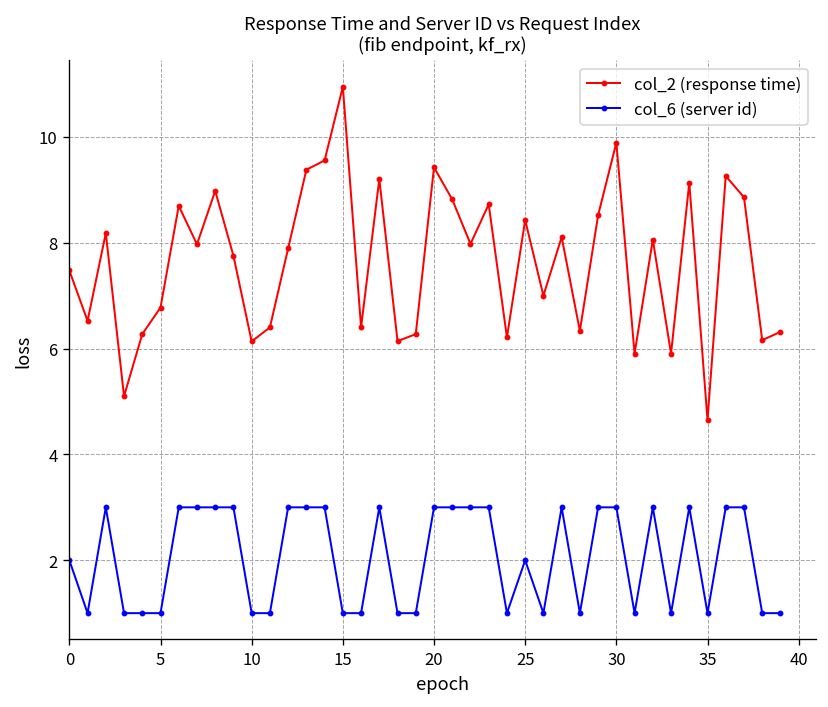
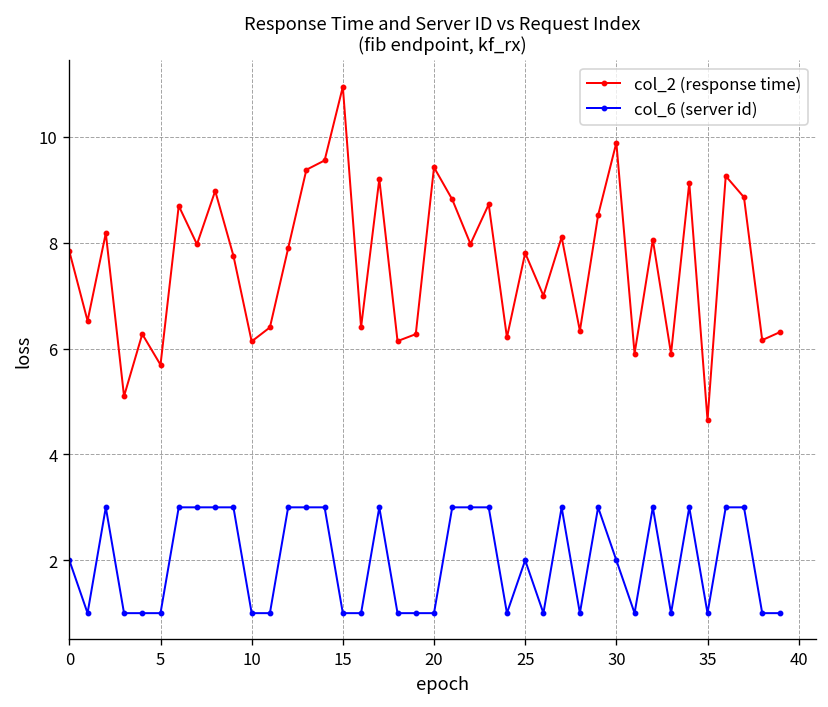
  {
    "col_2 (response time)": {
-     "0": 7.5,
-     "5": 6.8,
+     "0": 7.8,
+     "5": 5.7,
      "10": 6.1,
      "15": 10.9,
      "20": 9.4,
-     "25": 8.4,
+     "25": 7.8,
      "30": 9.9,
      "35": 4.7
    },
    "col_6 (server id)": {
      "0": 2,
      "5": 1,
      "10": 1,
      "15": 1,
-     "20": 3,
+     "20": 1,
      "25": 2,
-     "30": 3,
+     "30": 2,
      "35": 1
    }
  }
